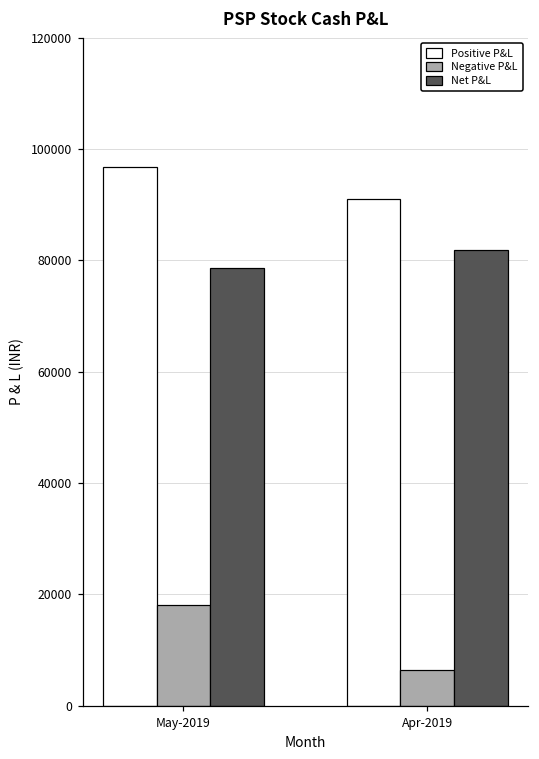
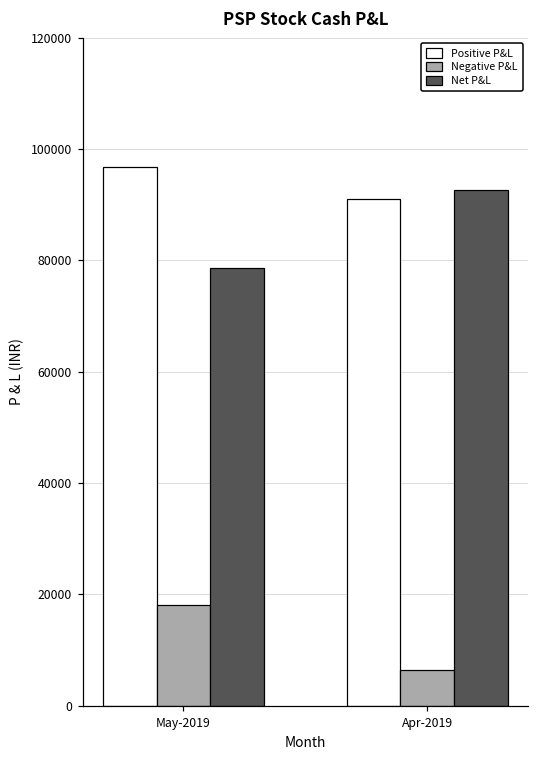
  {
    "Positive P&L": {
      "May-2019": 97000,
      "Apr-2019": 91000
    },
    "Negative P&L": {
      "May-2019": 18000,
      "Apr-2019": 6000
    },
    "Net P&L": {
      "May-2019": 79000,
-     "Apr-2019": 82000
+     "Apr-2019": 93000
    }
  }
